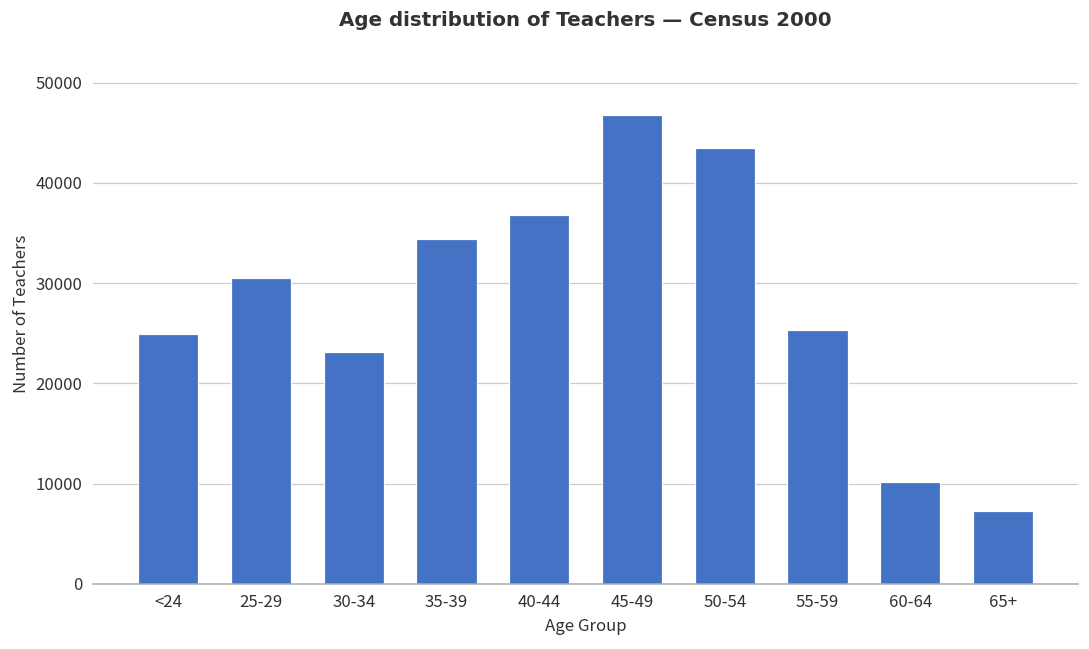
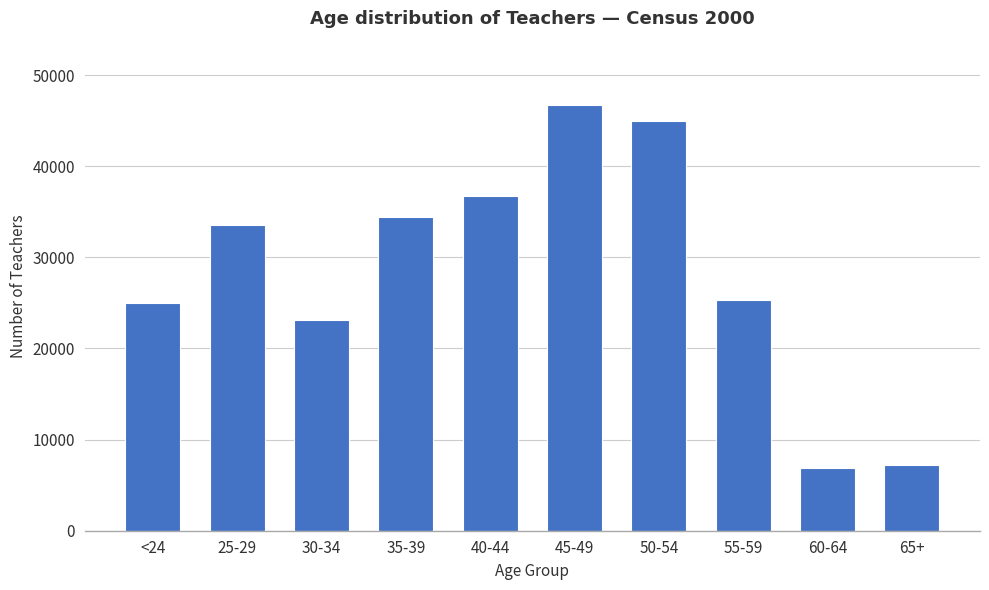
  {
    "<24": 25000,
-   "25-29": 30000,
+   "25-29": 34000,
    "30-34": 23000,
    "35-39": 34000,
    "40-44": 37000,
    "45-49": 47000,
-   "50-54": 44000,
+   "50-54": 45000,
    "55-59": 25000,
-   "60-64": 10000,
+   "60-64": 7000,
    "65+": 7000
  }
